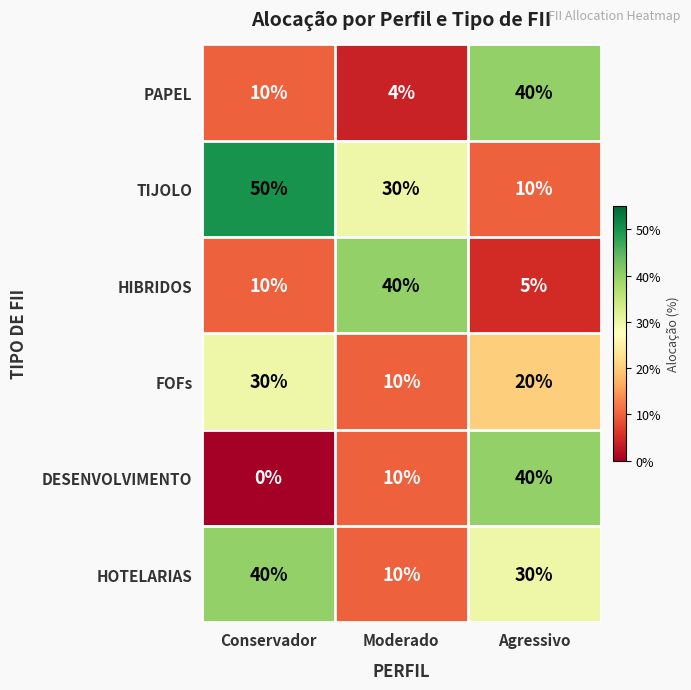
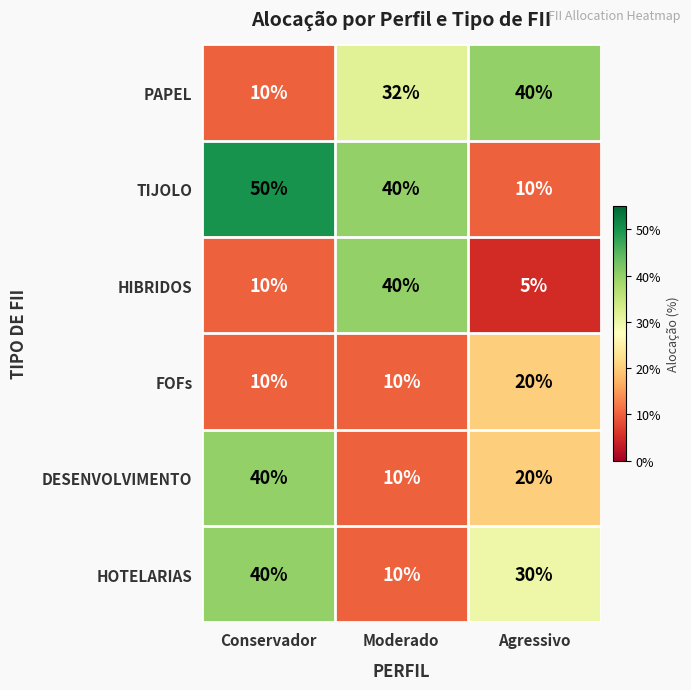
  {
    "PAPEL": {
      "Conservador": "10%",
-     "Moderado": "4%",
+     "Moderado": "32%",
      "Agressivo": "40%"
    },
    "TIJOLO": {
      "Conservador": "50%",
-     "Moderado": "30%",
+     "Moderado": "40%",
      "Agressivo": "10%"
    },
    "HIBRIDOS": {
      "Conservador": "10%",
      "Moderado": "40%",
      "Agressivo": "5%"
    },
    "FOFs": {
-     "Conservador": "30%",
+     "Conservador": "10%",
      "Moderado": "10%",
      "Agressivo": "20%"
    },
    "DESENVOLVIMENTO": {
-     "Conservador": "0%",
+     "Conservador": "40%",
      "Moderado": "10%",
-     "Agressivo": "40%"
+     "Agressivo": "20%"
    },
    "HOTELARIAS": {
      "Conservador": "40%",
      "Moderado": "10%",
      "Agressivo": "30%"
    }
  }
